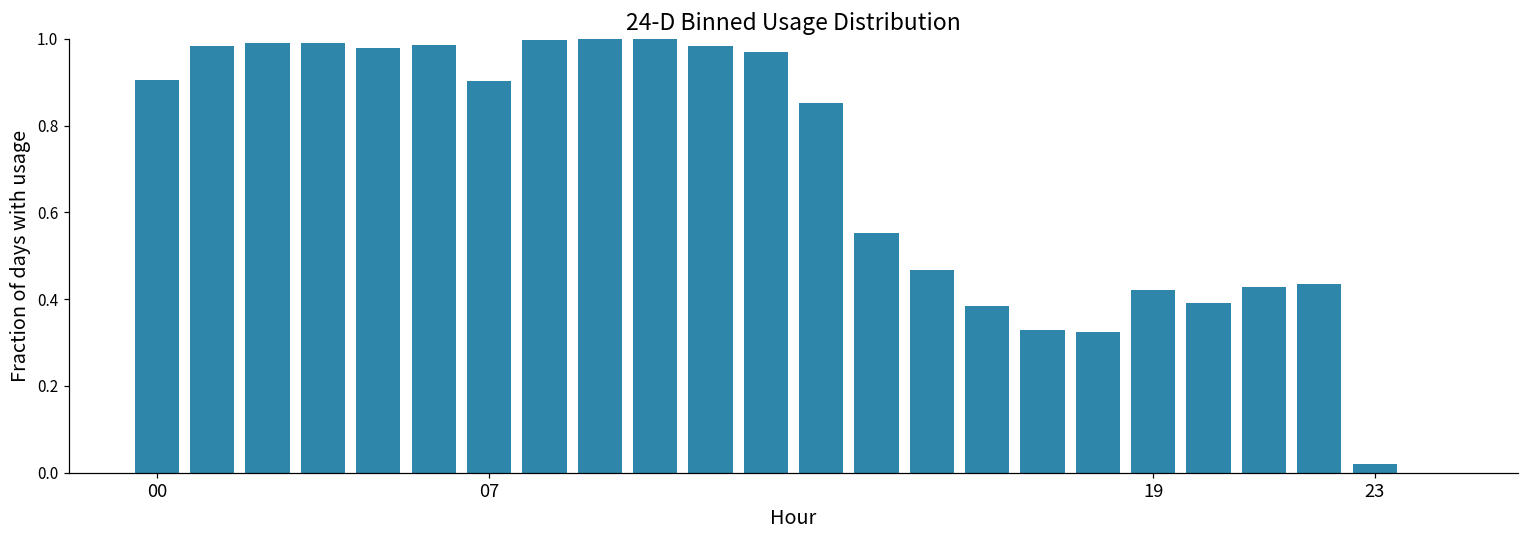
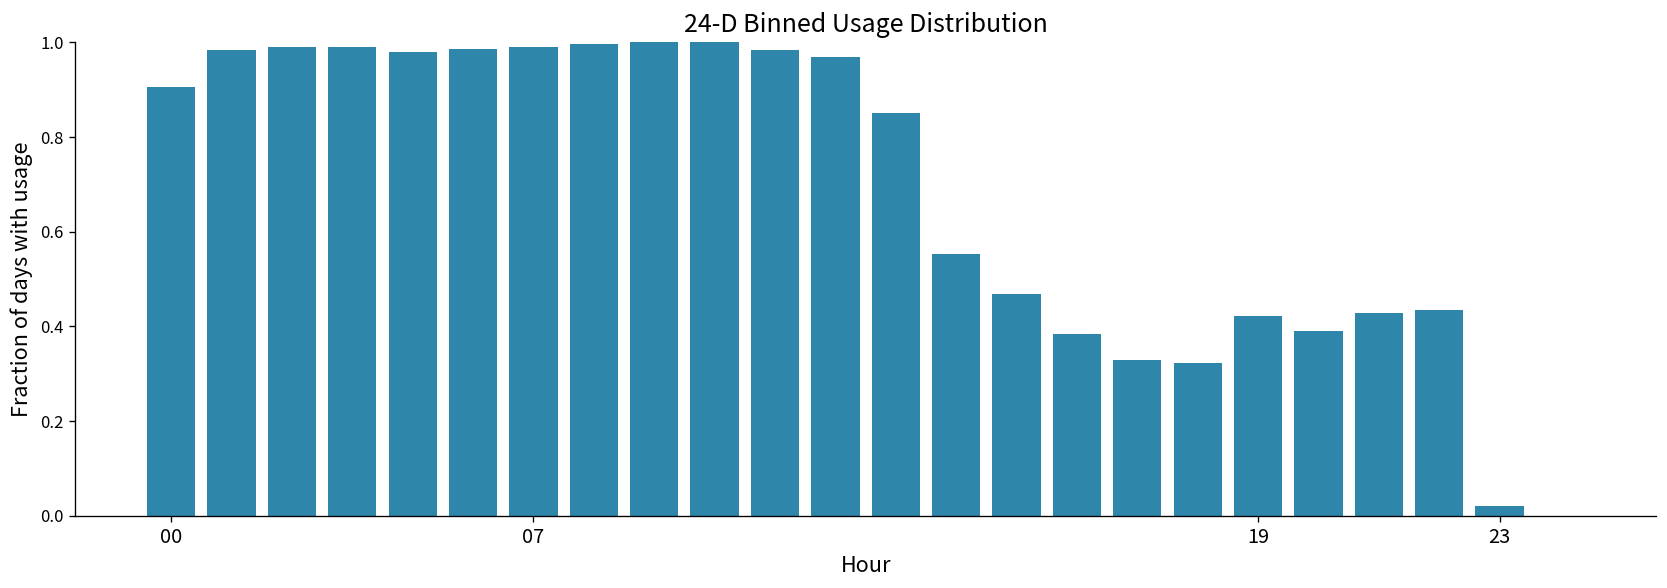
  {
    "00": 0.91,
-   "07": 0.90,
+   "07": 0.99,
    "19": 0.42,
    "23": 0.02
  }
